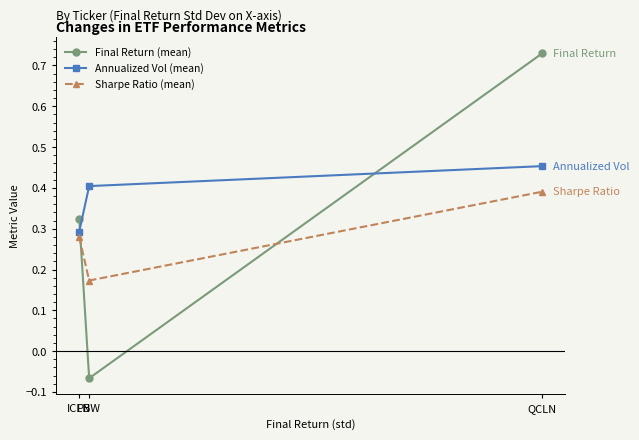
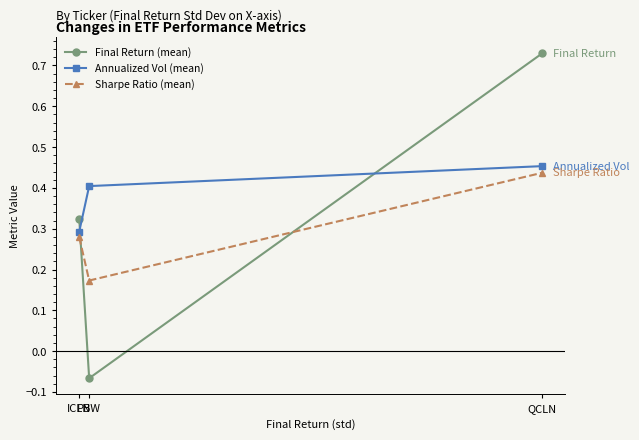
  {
    "Final Return (mean)": {
      "QCLN": 0.73
    },
    "Annualized Vol (mean)": {
      "QCLN": 0.45
    },
    "Sharpe Ratio (mean)": {
-     "QCLN": 0.39
+     "QCLN": 0.44
    }
  }
